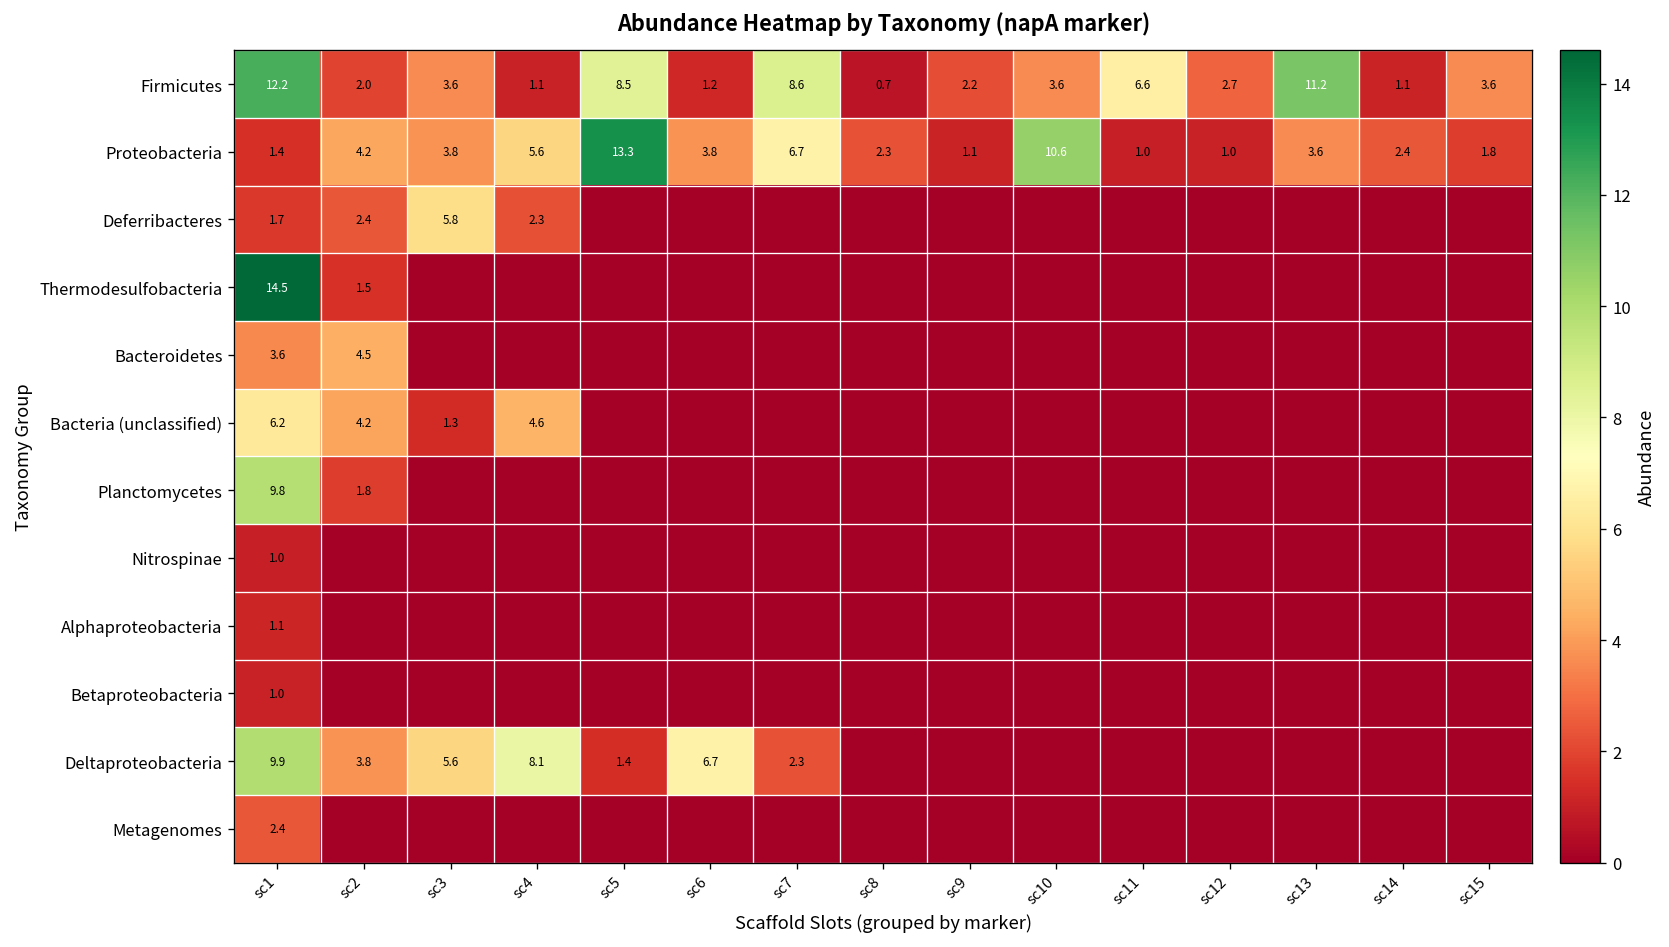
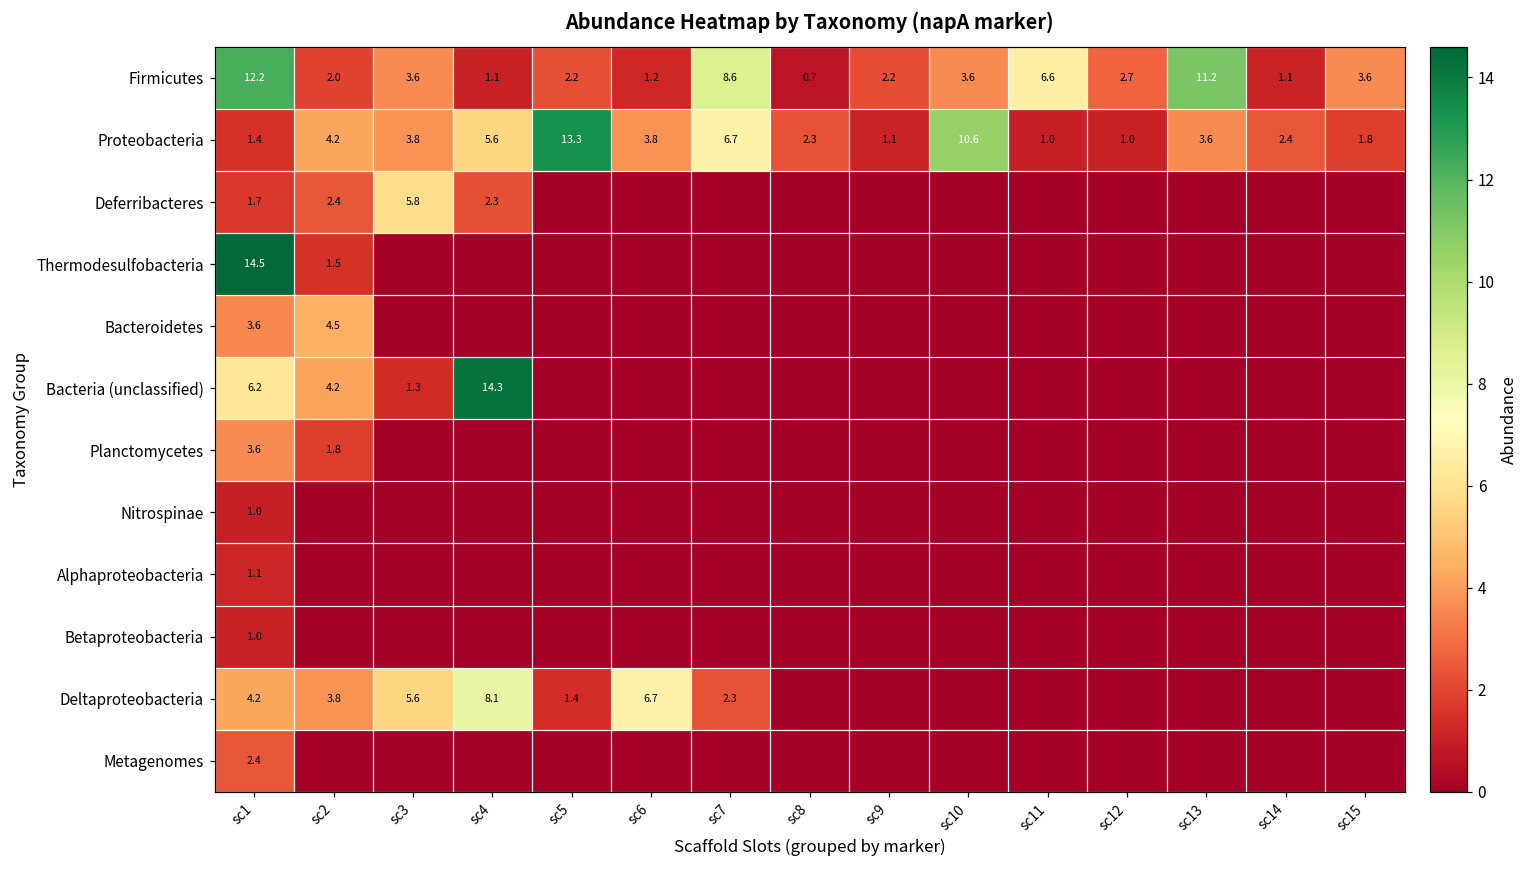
  {
    "Firmicutes": {
      "sc1": 12.2,
      "sc2": 2.0,
      "sc3": 3.6,
      "sc4": 1.1,
-     "sc5": 8.5,
+     "sc5": 2.2,
      "sc6": 1.2,
      "sc7": 8.6,
      "sc8": 0.7,
      "sc9": 2.2,
      "sc10": 3.6,
      "sc11": 6.6,
      "sc12": 2.7,
      "sc13": 11.2,
      "sc14": 1.1,
      "sc15": 3.6
    },
    "Proteobacteria": {
      "sc1": 1.4,
      "sc2": 4.2,
      "sc3": 3.8,
      "sc4": 5.6,
      "sc5": 13.3,
      "sc6": 3.8,
      "sc7": 6.7,
      "sc8": 2.3,
      "sc9": 1.1,
      "sc10": 10.6,
      "sc11": 1.0,
      "sc12": 1.0,
      "sc13": 3.6,
      "sc14": 2.4,
      "sc15": 1.8
    },
    "Deferribacteres": {
      "sc1": 1.7,
      "sc2": 2.4,
      "sc3": 5.8,
      "sc4": 2.3
    },
    "Thermodesulfobacteria": {
      "sc1": 14.5,
      "sc2": 1.5
    },
    "Bacteroidetes": {
      "sc1": 3.6,
      "sc2": 4.5
    },
    "Bacteria (unclassified)": {
      "sc1": 6.2,
      "sc2": 4.2,
      "sc3": 1.3,
-     "sc4": 4.6
+     "sc4": 14.3
    },
    "Planctomycetes": {
-     "sc1": 9.8,
+     "sc1": 3.6,
      "sc2": 1.8
    },
    "Nitrospinae": {
      "sc1": 1.0
    },
    "Alphaproteobacteria": {
      "sc1": 1.1
    },
    "Betaproteobacteria": {
      "sc1": 1.0
    },
    "Deltaproteobacteria": {
-     "sc1": 9.9,
+     "sc1": 4.2,
      "sc2": 3.8,
      "sc3": 5.6,
      "sc4": 8.1,
      "sc5": 1.4,
      "sc6": 6.7,
      "sc7": 2.3
    },
    "Metagenomes": {
      "sc1": 2.4
    }
  }
